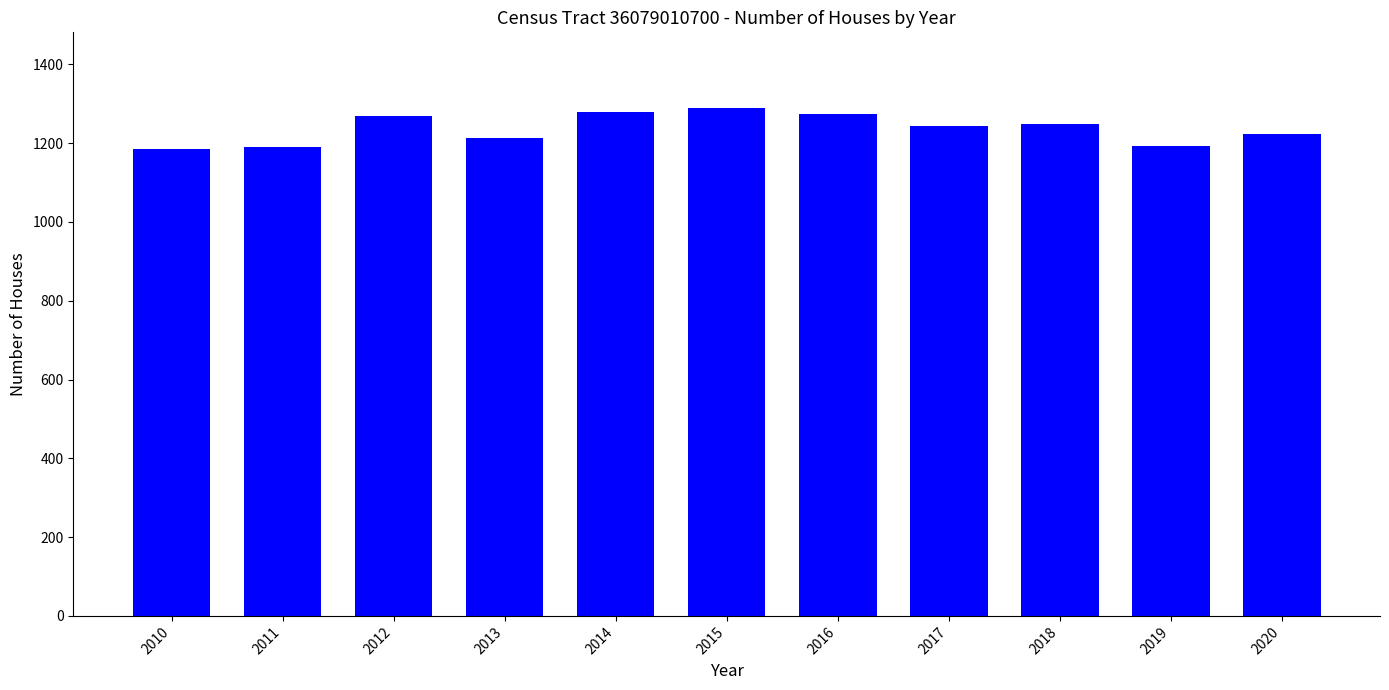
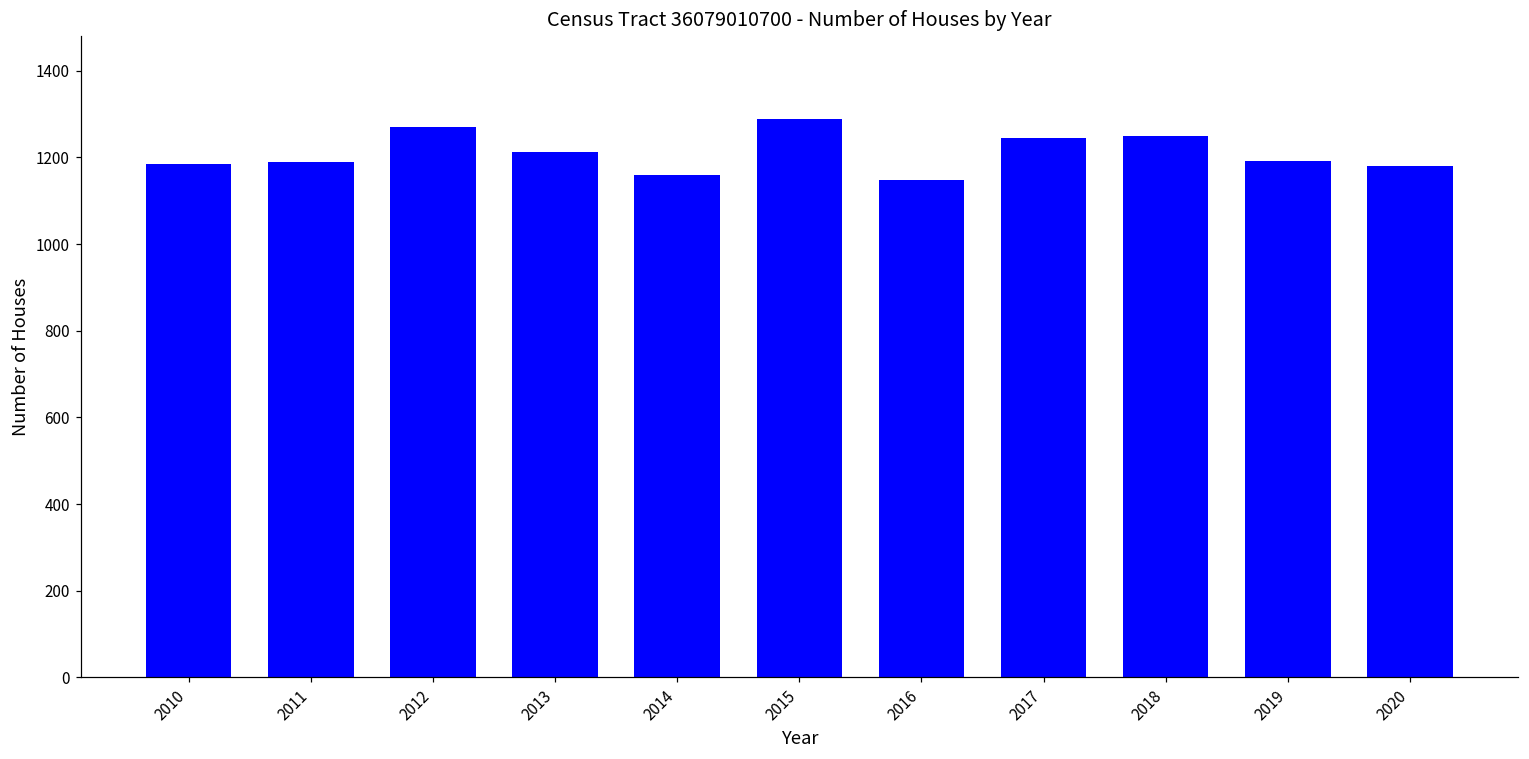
  {
    "2010": 1180,
    "2011": 1190,
    "2012": 1270,
    "2013": 1210,
-   "2014": 1280,
+   "2014": 1160,
    "2015": 1290,
-   "2016": 1280,
+   "2016": 1150,
    "2017": 1240,
    "2018": 1250,
    "2019": 1190,
-   "2020": 1220
+   "2020": 1180
  }
